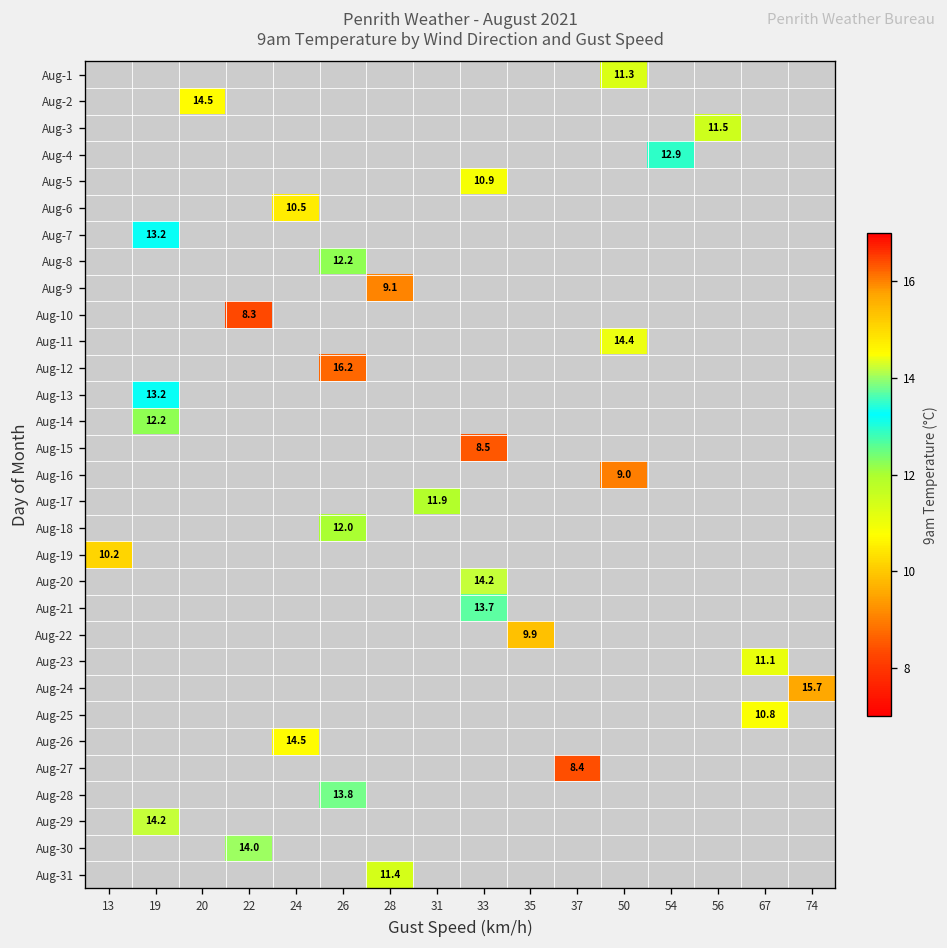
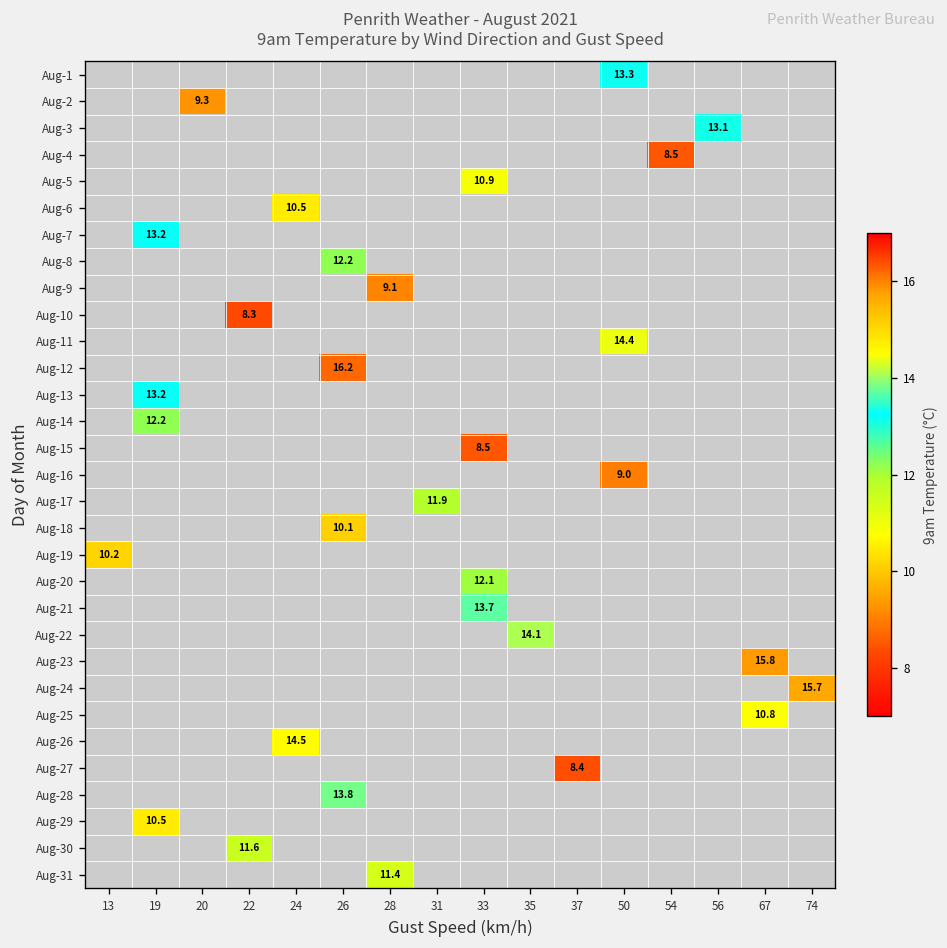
  {
    "Aug-1": {
-     "50": 11.3
+     "50": 13.3
    },
    "Aug-2": {
-     "20": 14.5
+     "20": 9.3
    },
    "Aug-3": {
-     "56": 11.5
+     "56": 13.1
    },
    "Aug-4": {
-     "54": 12.9
+     "54": 8.5
    },
    "Aug-5": {
      "33": 10.9
    },
    "Aug-6": {
      "24": 10.5
    },
    "Aug-7": {
      "19": 13.2
    },
    "Aug-8": {
      "26": 12.2
    },
    "Aug-9": {
      "28": 9.1
    },
    "Aug-10": {
      "22": 8.3
    },
    "Aug-11": {
      "50": 14.4
    },
    "Aug-12": {
      "26": 16.2
    },
    "Aug-13": {
      "19": 13.2
    },
    "Aug-14": {
      "19": 12.2
    },
    "Aug-15": {
      "33": 8.5
    },
    "Aug-16": {
      "50": 9.0
    },
    "Aug-17": {
      "31": 11.9
    },
    "Aug-18": {
-     "26": 12.0
+     "26": 10.1
    },
    "Aug-19": {
      "13": 10.2
    },
    "Aug-20": {
-     "33": 14.2
+     "33": 12.1
    },
    "Aug-21": {
      "33": 13.7
    },
    "Aug-22": {
-     "35": 9.9
+     "35": 14.1
    },
    "Aug-23": {
-     "67": 11.1
+     "67": 15.8
    },
    "Aug-24": {
      "74": 15.7
    },
    "Aug-25": {
      "67": 10.8
    },
    "Aug-26": {
      "24": 14.5
    },
    "Aug-27": {
      "37": 8.4
    },
    "Aug-28": {
      "26": 13.8
    },
    "Aug-29": {
-     "19": 14.2
+     "19": 10.5
    },
    "Aug-30": {
-     "22": 14.0
+     "22": 11.6
    },
    "Aug-31": {
      "28": 11.4
    }
  }
